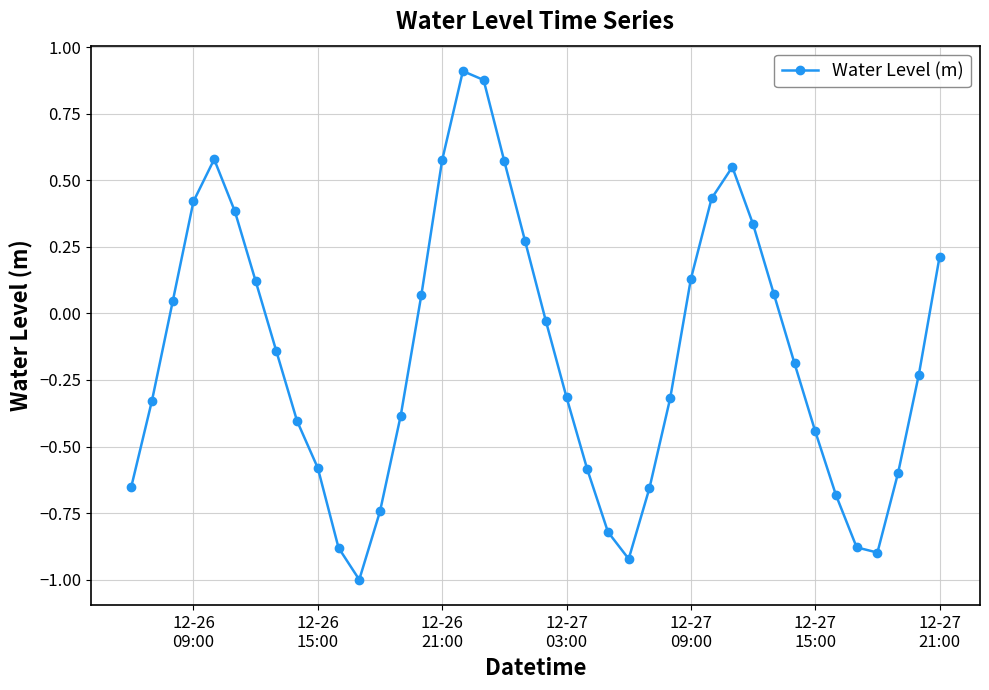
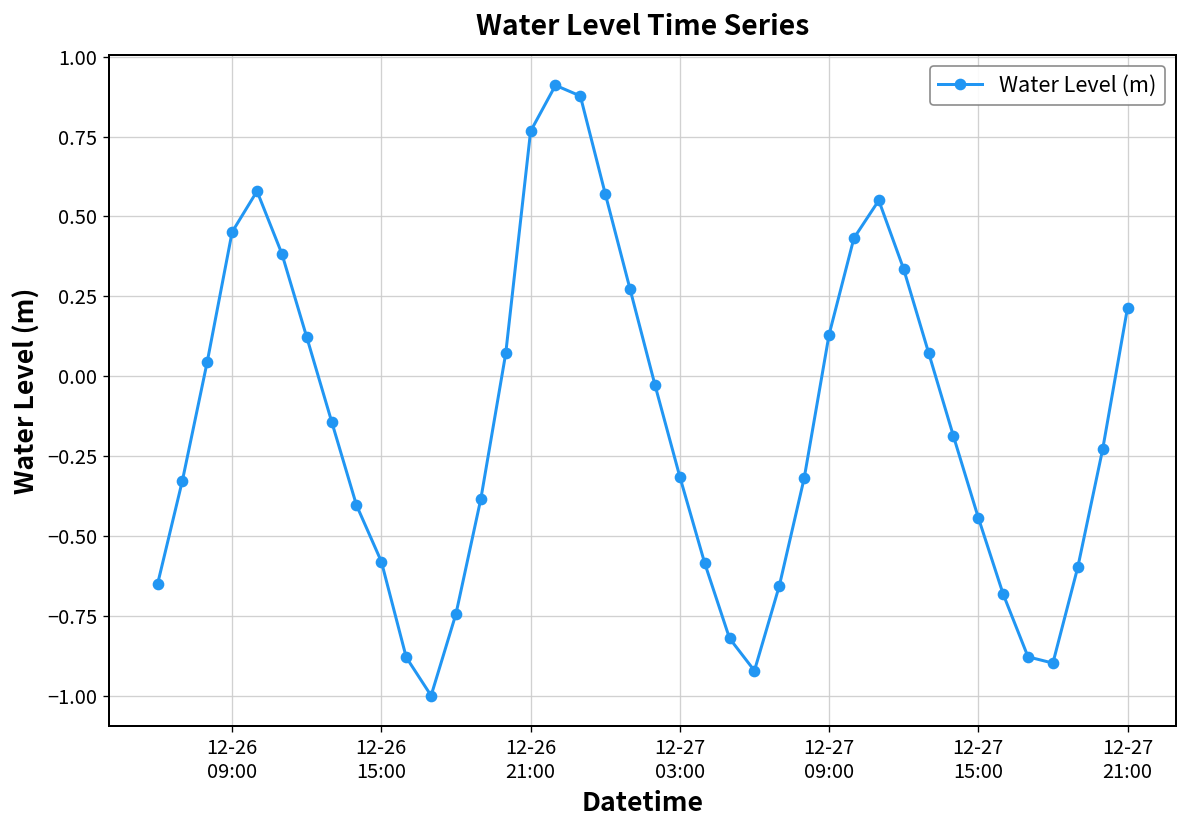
  {
-   "12-26 09:00": 0.42,
+   "12-26 09:00": 0.45,
    "12-26 15:00": -0.58,
-   "12-26 21:00": 0.58,
+   "12-26 21:00": 0.77,
    "12-27 03:00": -0.31,
    "12-27 09:00": 0.13,
    "12-27 15:00": -0.44,
    "12-27 21:00": 0.21
  }
